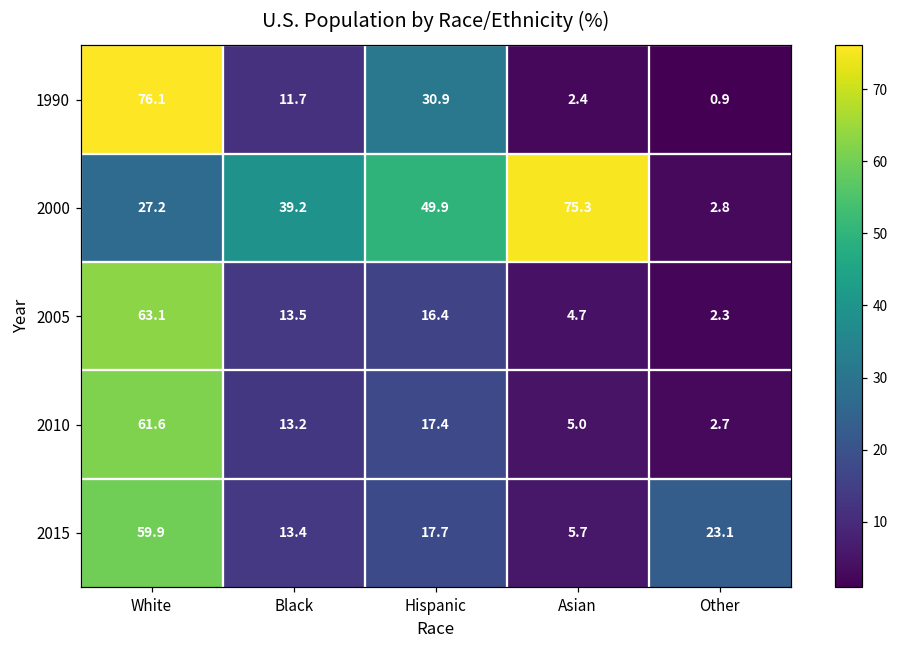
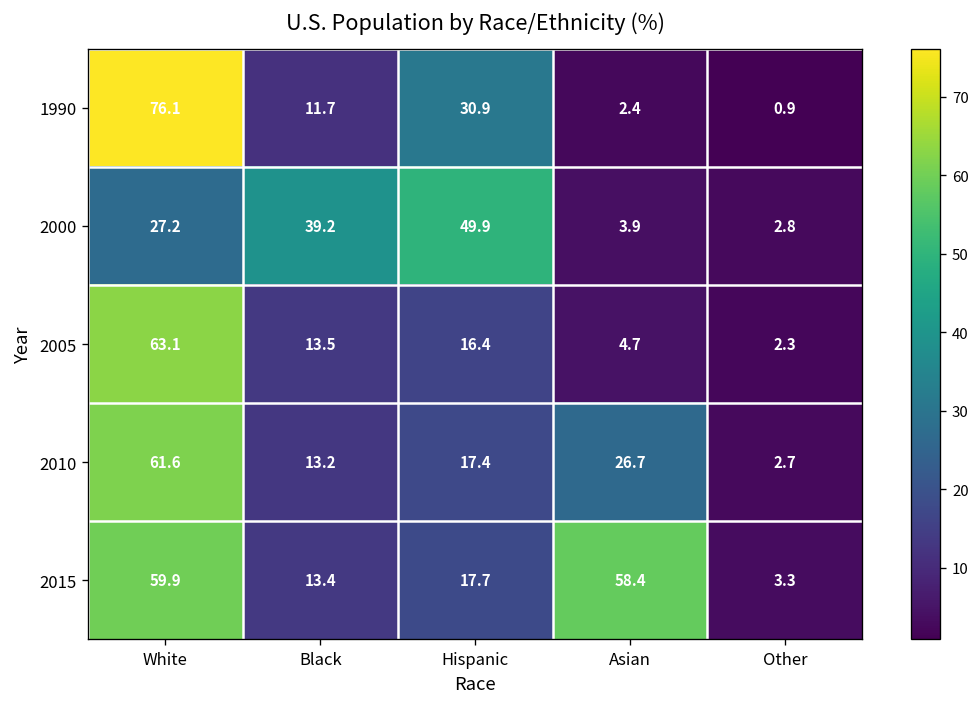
  {
    "1990": {
      "White": 76.1,
      "Black": 11.7,
      "Hispanic": 30.9,
      "Asian": 2.4,
      "Other": 0.9
    },
    "2000": {
      "White": 27.2,
      "Black": 39.2,
      "Hispanic": 49.9,
-     "Asian": 75.3,
+     "Asian": 3.9,
      "Other": 2.8
    },
    "2005": {
      "White": 63.1,
      "Black": 13.5,
      "Hispanic": 16.4,
      "Asian": 4.7,
      "Other": 2.3
    },
    "2010": {
      "White": 61.6,
      "Black": 13.2,
      "Hispanic": 17.4,
-     "Asian": 5.0,
+     "Asian": 26.7,
      "Other": 2.7
    },
    "2015": {
      "White": 59.9,
      "Black": 13.4,
      "Hispanic": 17.7,
-     "Asian": 5.7,
-     "Other": 23.1
+     "Asian": 58.4,
+     "Other": 3.3
    }
  }
